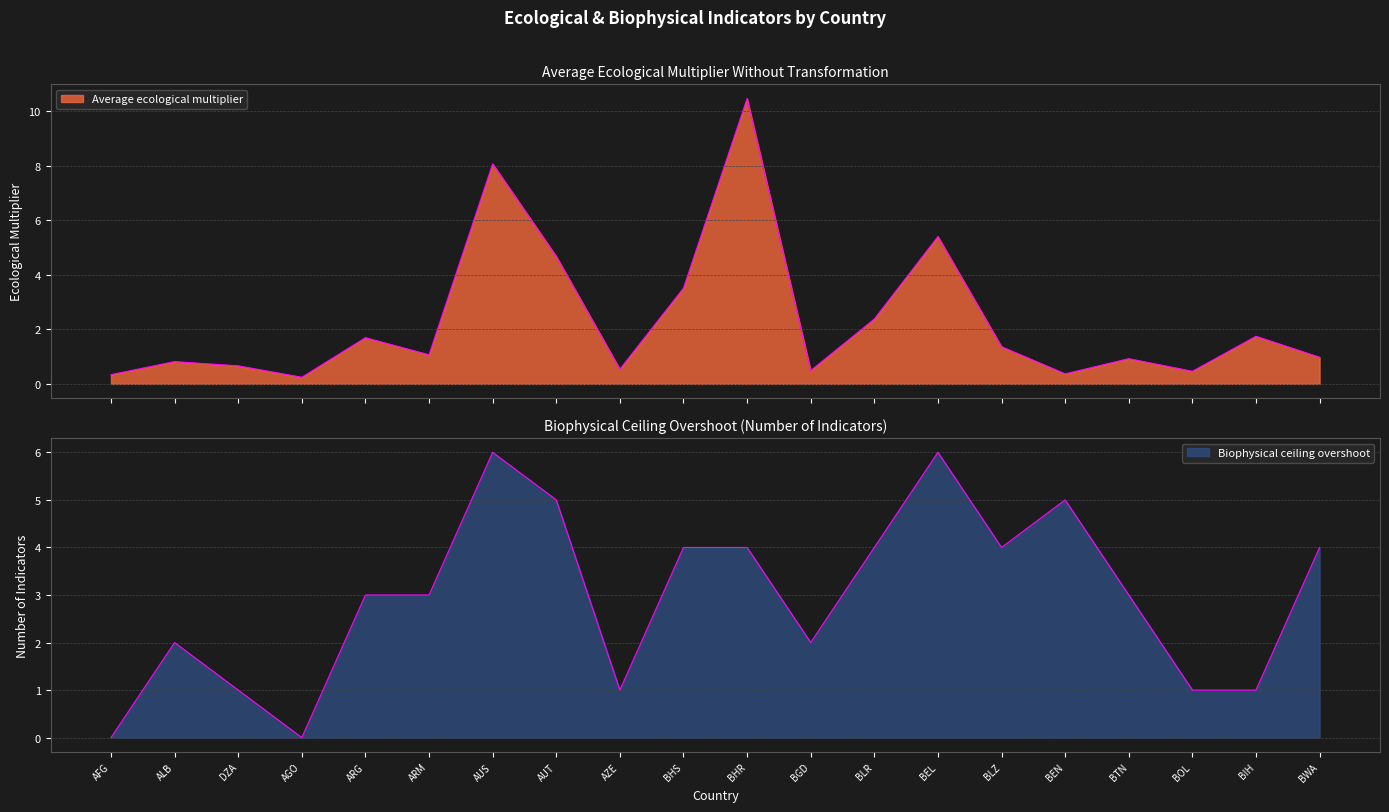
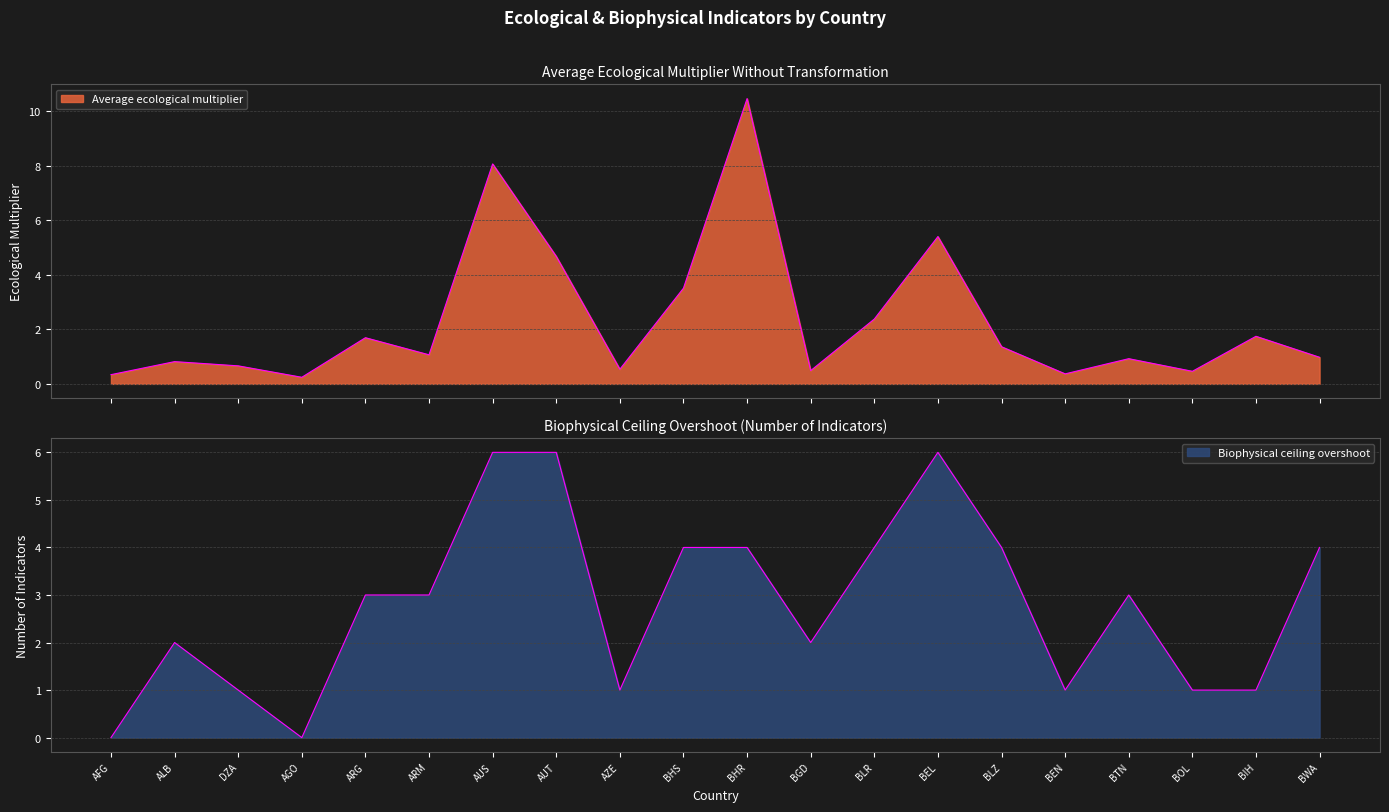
  {
    "Biophysical Ceiling Overshoot (Number of Indicators)": {
      "AFG": 0,
      "ALB": 2,
      "DZA": 1,
      "AGO": 0,
      "ARG": 3,
      "ARM": 3,
      "AUS": 6,
-     "AUT": 5,
+     "AUT": 6,
      "AZE": 1,
      "BHS": 4,
      "BHR": 4,
      "BGD": 2,
      "BLR": 4,
      "BEL": 6,
      "BLZ": 4,
-     "BEN": 5,
+     "BEN": 1,
      "BTN": 3,
      "BOL": 1,
      "BIH": 1,
      "BWA": 4
    }
  }
